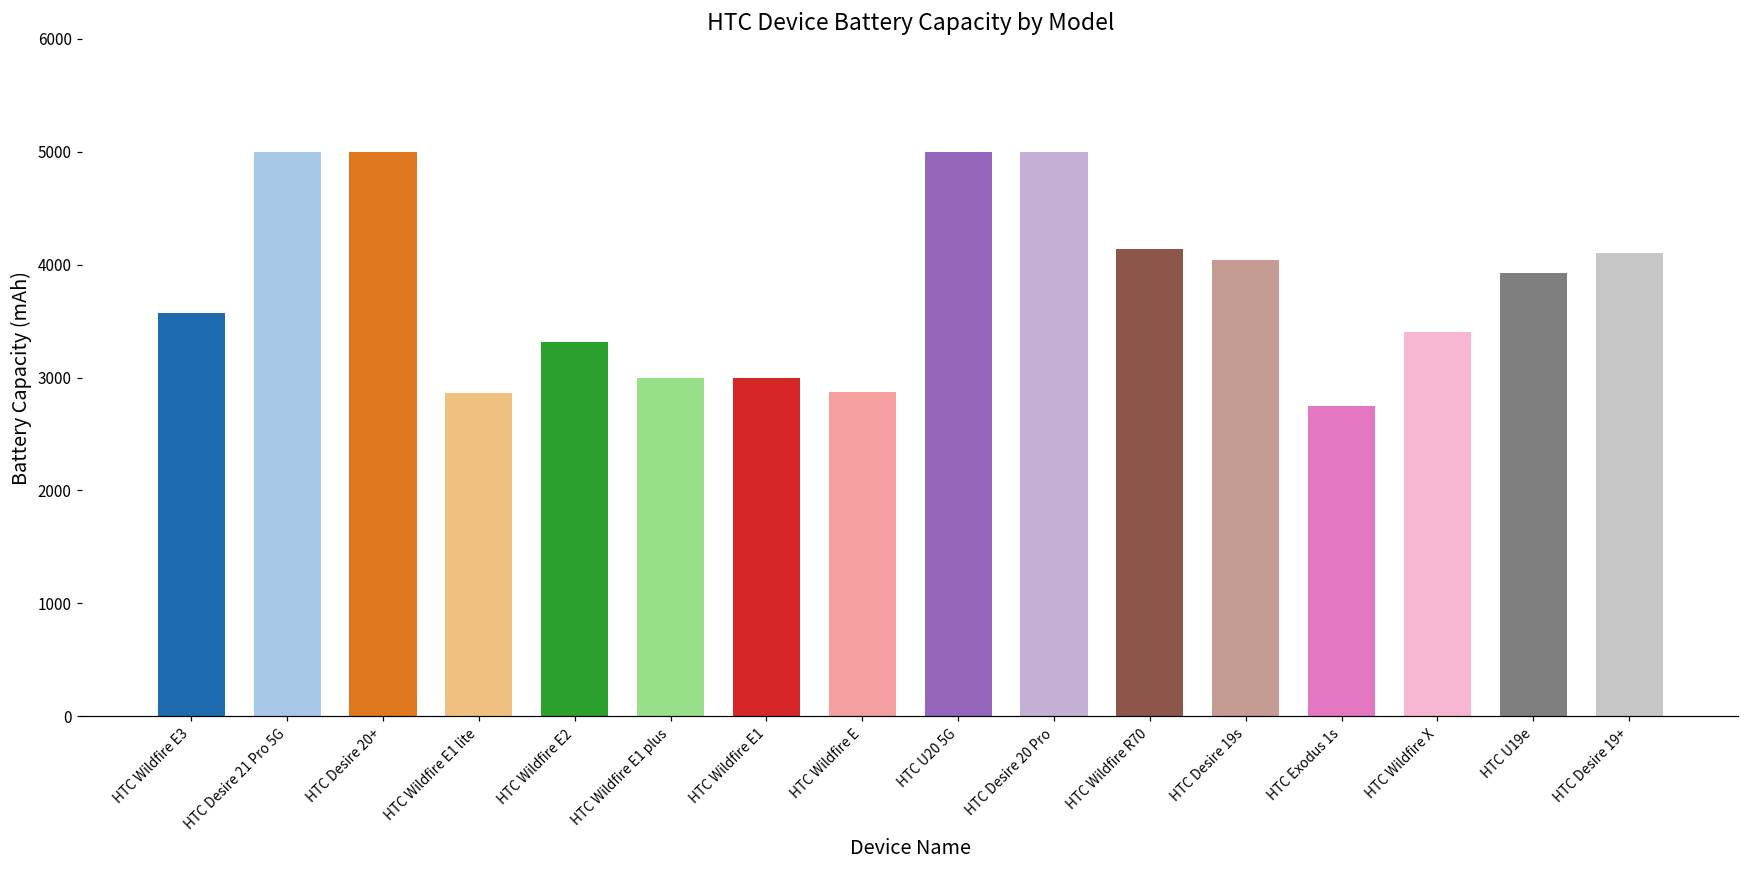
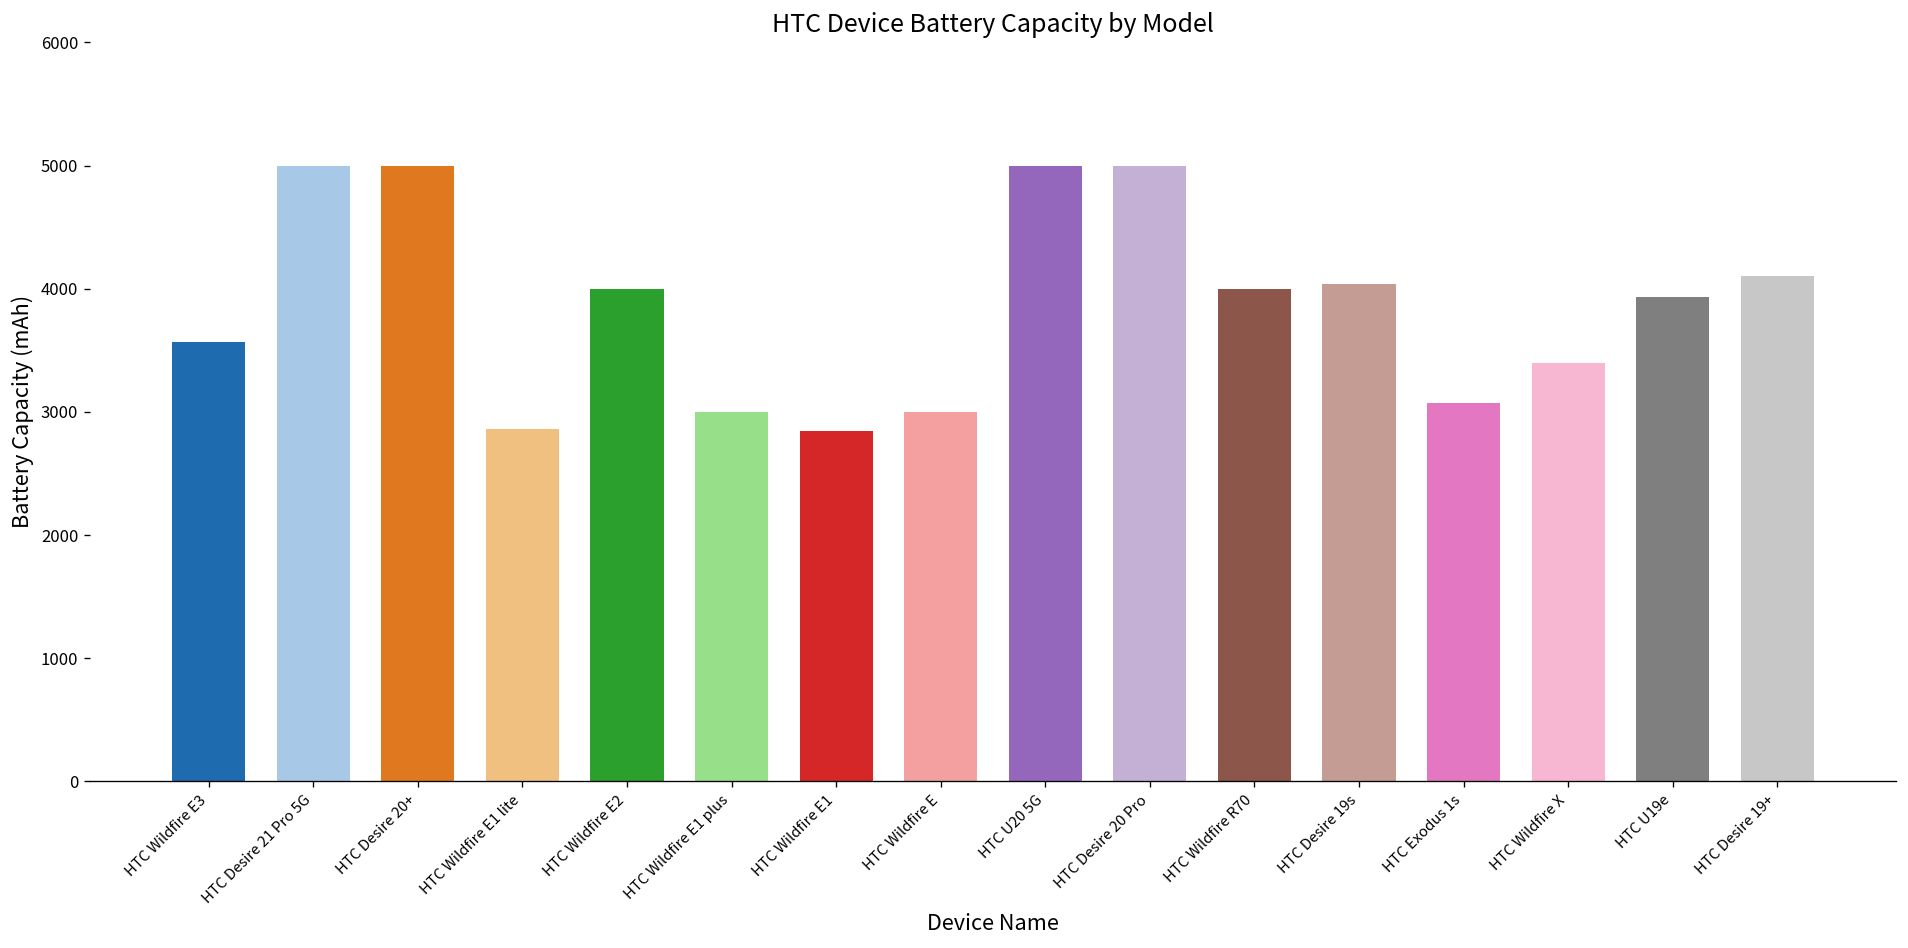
  {
    "HTC Wildfire E3": 3570,
    "HTC Desire 21 Pro 5G": 5000,
    "HTC Desire 20+": 5000,
    "HTC Wildfire E1 lite": 2860,
-   "HTC Wildfire E2": 3320,
+   "HTC Wildfire E2": 4000,
    "HTC Wildfire E1 plus": 3000,
-   "HTC Wildfire E1": 3000,
-   "HTC Wildfire E": 2880,
+   "HTC Wildfire E1": 2840,
+   "HTC Wildfire E": 3000,
    "HTC U20 5G": 5000,
    "HTC Desire 20 Pro": 5000,
-   "HTC Wildfire R70": 4140,
+   "HTC Wildfire R70": 4000,
    "HTC Desire 19s": 4040,
-   "HTC Exodus 1s": 2750,
+   "HTC Exodus 1s": 3080,
    "HTC Wildfire X": 3400,
    "HTC U19e": 3930,
    "HTC Desire 19+": 4100
  }
